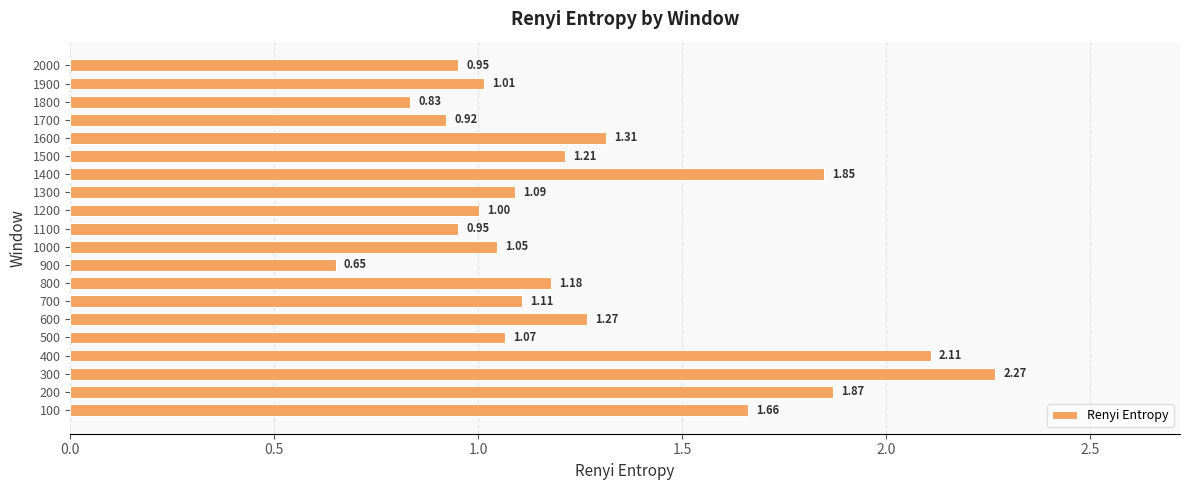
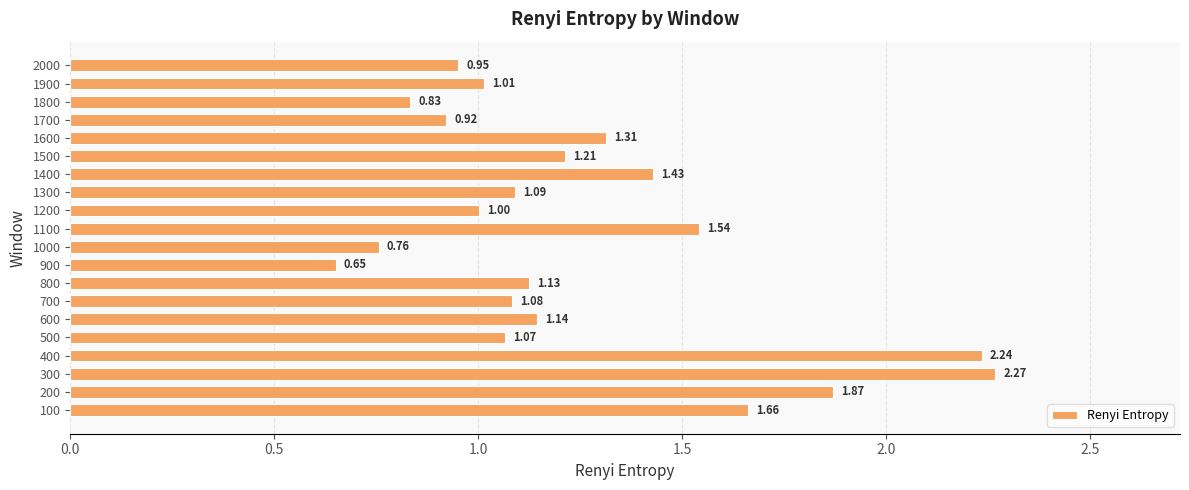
  {
    "2000": 0.95,
    "1900": 1.01,
    "1800": 0.83,
    "1700": 0.92,
    "1600": 1.31,
    "1500": 1.21,
-   "1400": 1.85,
+   "1400": 1.43,
    "1300": 1.09,
    "1200": 1.00,
-   "1100": 0.95,
-   "1000": 1.05,
+   "1100": 1.54,
+   "1000": 0.76,
    "900": 0.65,
-   "800": 1.18,
-   "700": 1.11,
-   "600": 1.27,
+   "800": 1.13,
+   "700": 1.08,
+   "600": 1.14,
    "500": 1.07,
-   "400": 2.11,
+   "400": 2.24,
    "300": 2.27,
    "200": 1.87,
    "100": 1.66
  }
